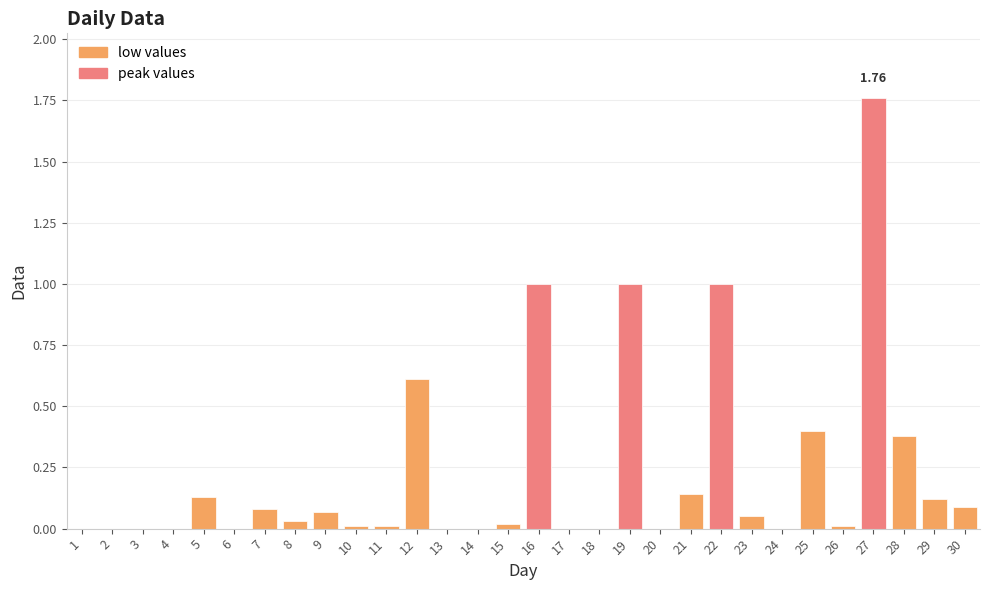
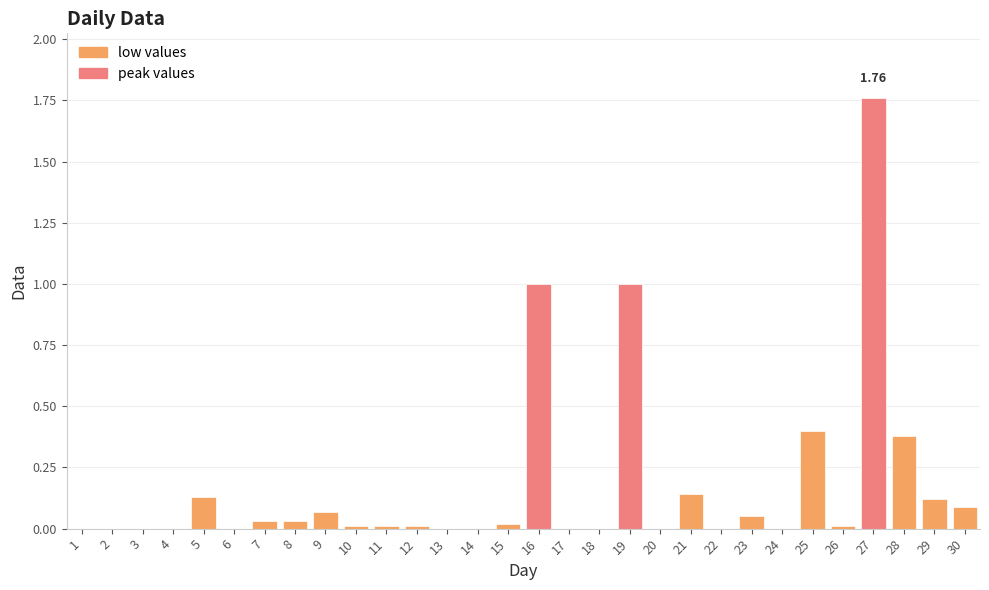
  {
    "1": 0.00,
    "2": 0.00,
    "3": 0.00,
    "4": 0.00,
    "5": 0.13,
    "6": 0.00,
-   "7": 0.08,
+   "7": 0.03,
    "8": 0.03,
    "9": 0.07,
-   "12": 0.61,
+   "12": 0.01,
    "13": 0.00,
    "14": 0.00,
    "15": 0.02,
    "16": 1.00,
    "17": 0.00,
    "18": 0.00,
    "19": 1.00,
    "20": 0.00,
    "21": 0.14,
-   "22": 1,
+   "22": 0,
    "23": 0.05,
    "24": 0.00,
    "25": 0.40,
    "28": 0.38,
    "29": 0.12,
    "30": 0.09
  }
